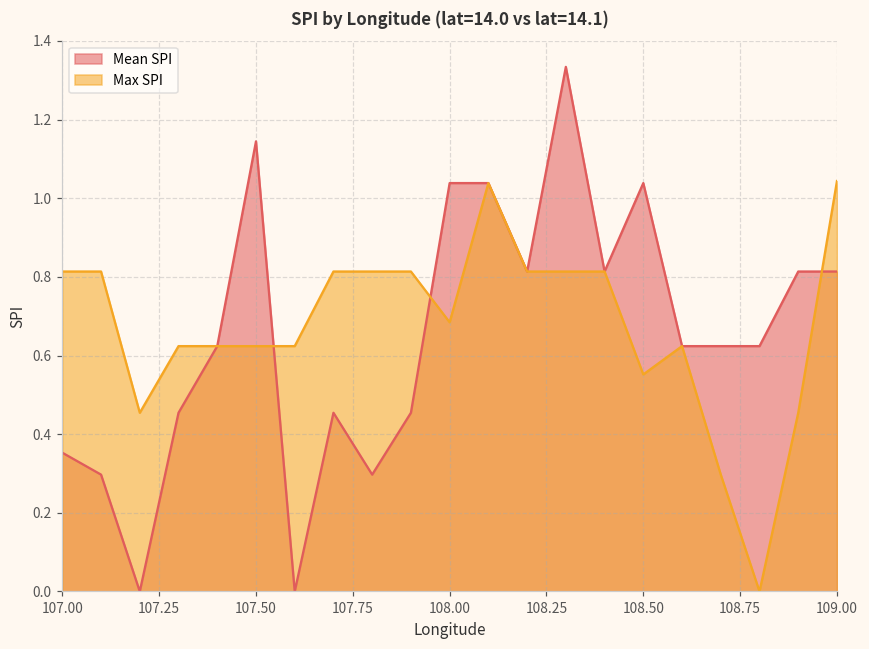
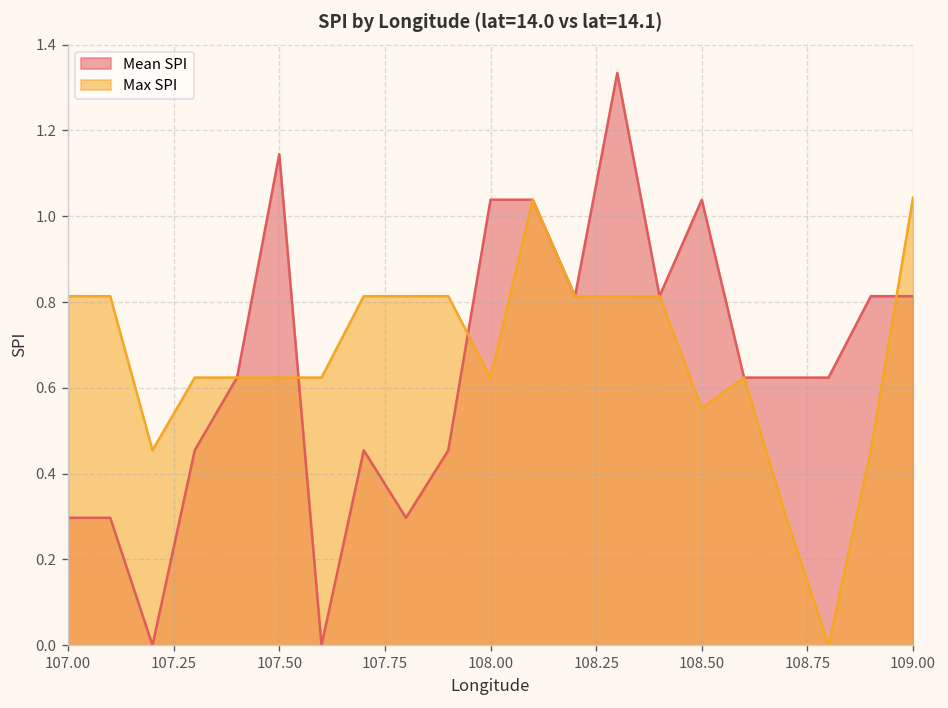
  {
    "Mean SPI": {
-     "107.00": 0.35,
+     "107.00": 0.30,
      "107.50": 1.14,
      "108.00": 1.04,
      "108.50": 1.04,
      "109.00": 0.81
    },
    "Max SPI": {
      "107.00": 0.81,
      "107.50": 0.62,
-     "108.00": 0.68,
+     "108.00": 0.62,
      "108.50": 0.55,
      "109.00": 1.04
    }
  }
